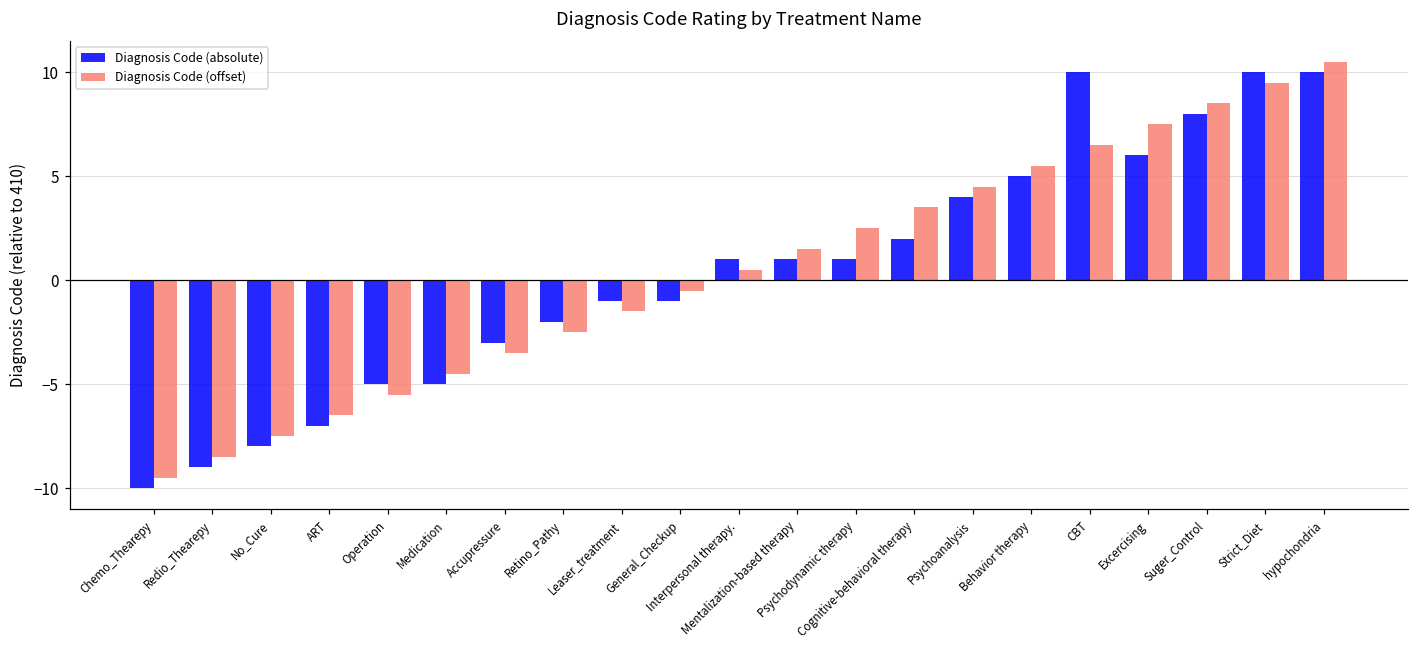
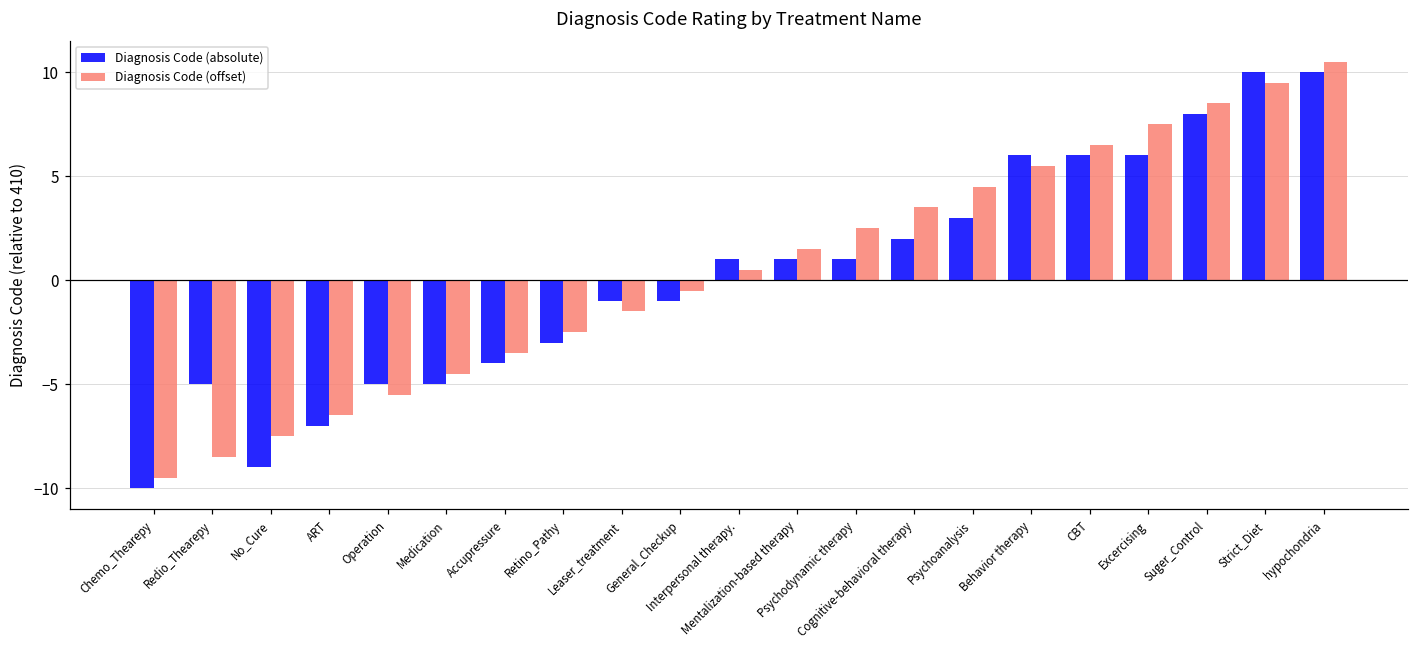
  {
    "Diagnosis Code (absolute)": {
      "Chemo_Thearepy": -10.0,
-     "Redio_Thearepy": -9.0,
-     "No_Cure": -8.0,
+     "Redio_Thearepy": -5.0,
+     "No_Cure": -9.0,
      "ART": -7.0,
      "Operation": -5.0,
      "Medication": -5.0,
-     "Accupressure": -3.0,
-     "Retino_Pathy": -2.0,
+     "Accupressure": -4.0,
+     "Retino_Pathy": -3.0,
      "Leaser_treatment": -1.0,
      "General_Checkup": -1.0,
      "Interpersonal therapy.": 1.0,
      "Mentalization-based therapy": 1.0,
      "Psychodynamic therapy": 1.0,
      "Cognitive-behavioral therapy": 2.0,
-     "Psychoanalysis": 4.0,
-     "Behavior therapy": 5.0,
-     "CBT": 10.0,
+     "Psychoanalysis": 3.0,
+     "Behavior therapy": 6.0,
+     "CBT": 6.0,
      "Excercising": 6.0,
      "Suger_Control": 8.0,
      "Strict_Diet": 10.0,
      "hypochondria": 10.0
    },
    "Diagnosis Code (offset)": {
      "Chemo_Thearepy": -9.5,
      "Redio_Thearepy": -8.5,
      "No_Cure": -7.5,
      "ART": -6.5,
      "Operation": -5.5,
      "Medication": -4.5,
      "Accupressure": -3.5,
      "Retino_Pathy": -2.5,
      "Leaser_treatment": -1.5,
      "General_Checkup": -0.5,
      "Interpersonal therapy.": 0.5,
      "Mentalization-based therapy": 1.5,
      "Psychodynamic therapy": 2.5,
      "Cognitive-behavioral therapy": 3.5,
      "Psychoanalysis": 4.5,
      "Behavior therapy": 5.5,
      "CBT": 6.5,
      "Excercising": 7.5,
      "Suger_Control": 8.5,
      "Strict_Diet": 9.5,
      "hypochondria": 10.5
    }
  }
